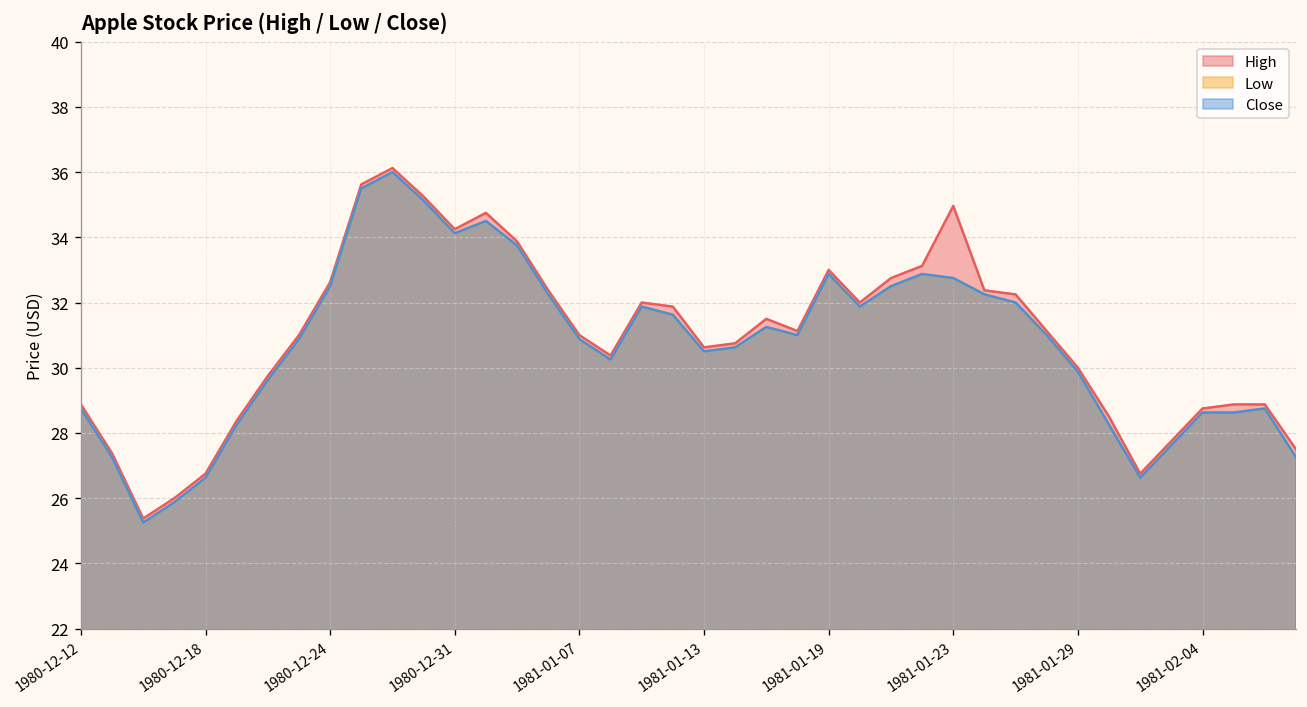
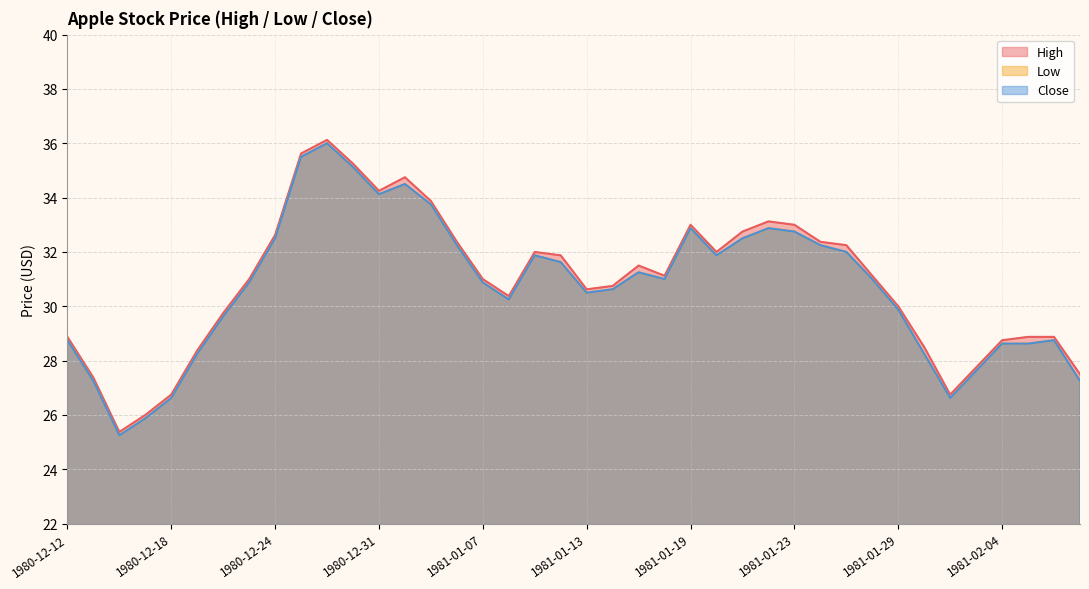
  {
    "High": {
      "1980-12-12": 28.9,
      "1980-12-18": 26.8,
      "1980-12-24": 32.6,
      "1980-12-31": 34.3,
      "1981-01-07": 31.0,
      "1981-01-13": 30.6,
      "1981-01-19": 33.0,
-     "1981-01-23": 35.0,
+     "1981-01-23": 33.0,
      "1981-01-29": 30.0,
      "1981-02-04": 28.7
    },
    "Close": {
      "1980-12-12": 28.7,
      "1980-12-18": 26.6,
      "1980-12-24": 32.5,
      "1980-12-31": 34.1,
      "1981-01-07": 30.9,
      "1981-01-13": 30.5,
      "1981-01-19": 32.9,
      "1981-01-23": 32.7,
      "1981-01-29": 29.9,
      "1981-02-04": 28.6
    }
  }
